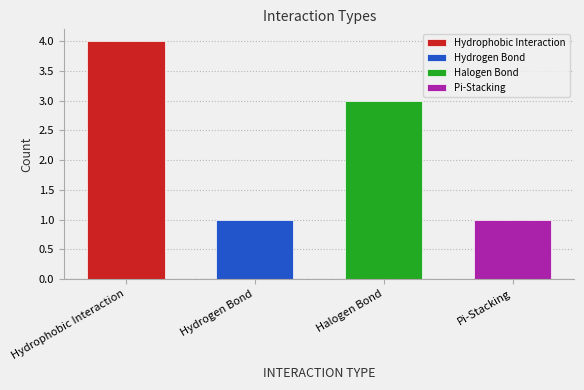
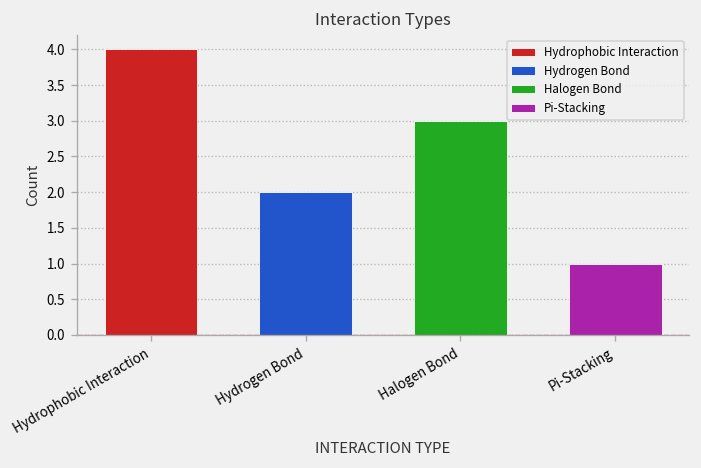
  {
    "Hydrophobic Interaction": 4,
-   "Hydrogen Bond": 1,
+   "Hydrogen Bond": 2,
    "Halogen Bond": 3,
    "Pi-Stacking": 1
  }
